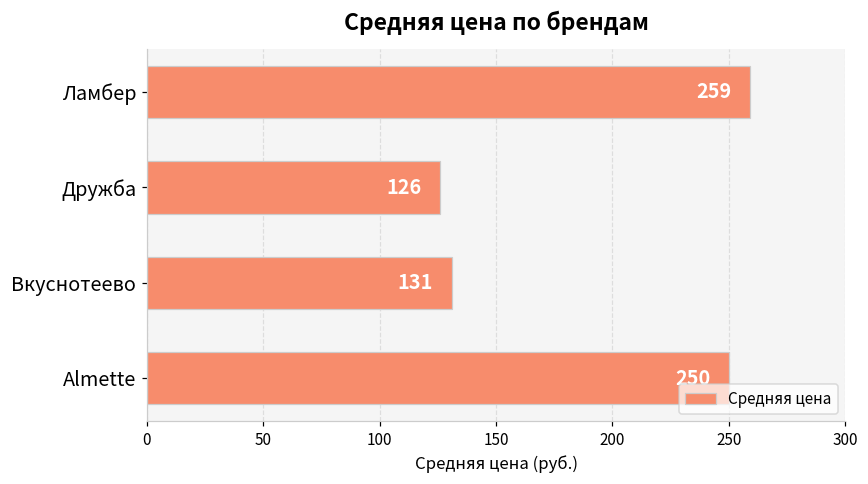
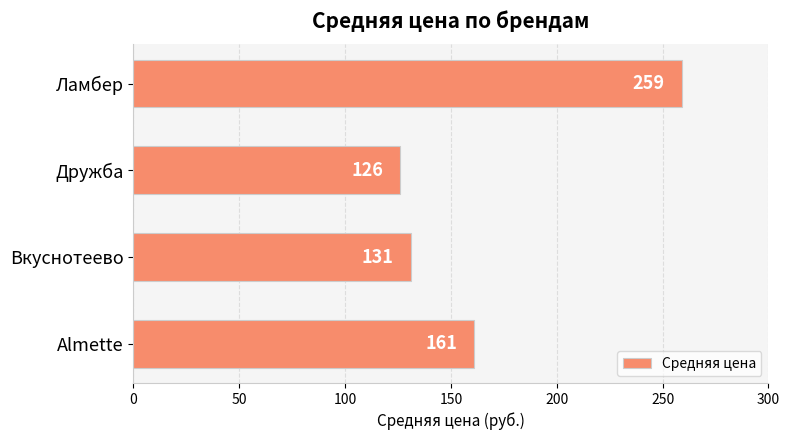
  {
-   "Almette": 250
+   "Almette": 161
  }
